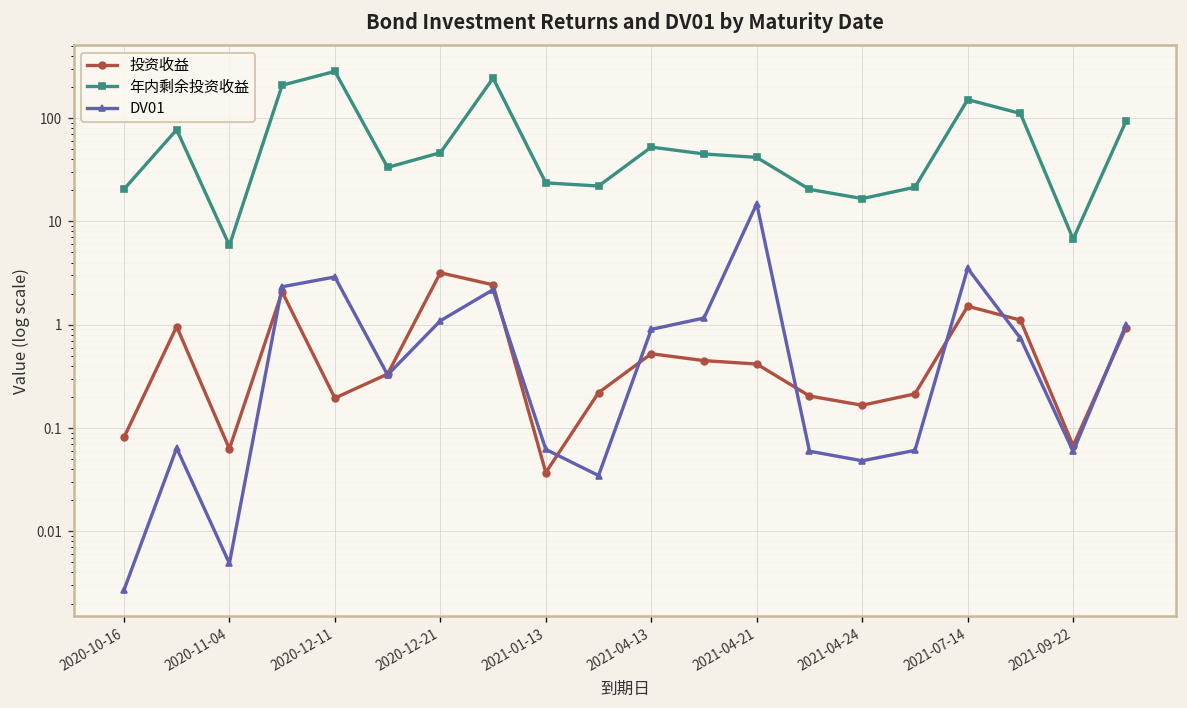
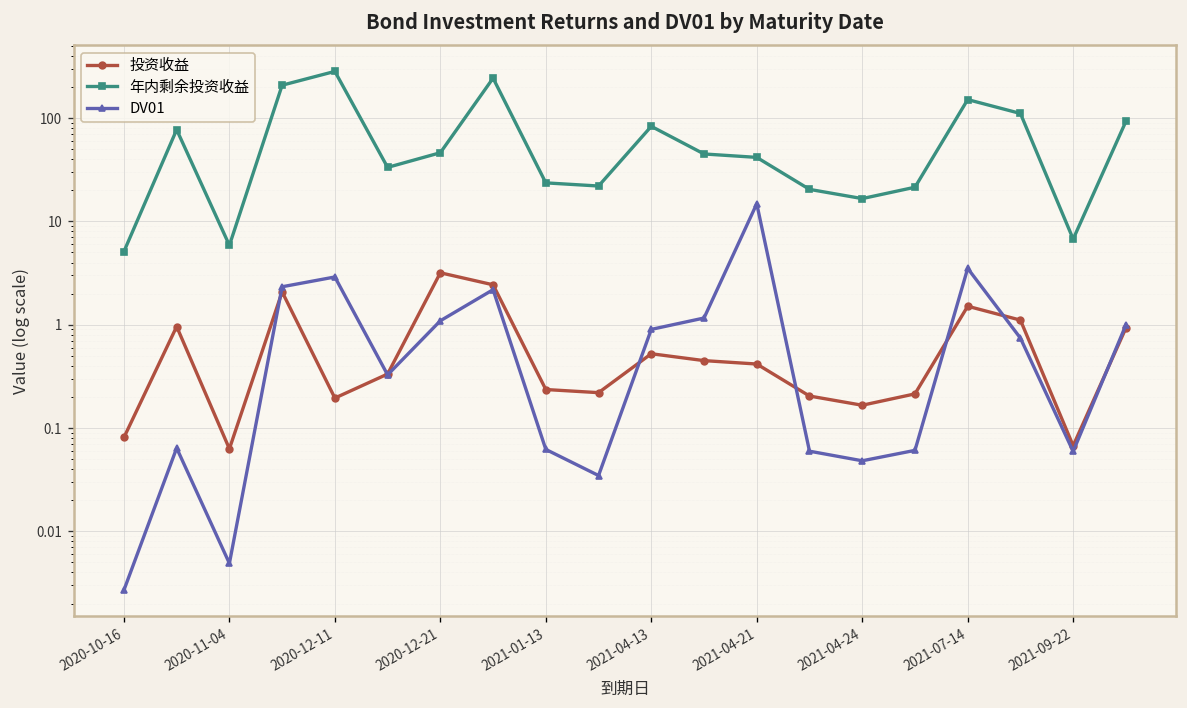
  {
    "投资收益": {
      "2020-10-16": 0.08,
      "2020-11-04": 0.06,
      "2020-12-11": 0.20,
      "2020-12-21": 3.2,
-     "2021-01-13": 0.037,
+     "2021-01-13": 0.24,
      "2021-04-13": 0.5,
      "2021-04-21": 0.4,
      "2021-04-24": 0.17,
      "2021-07-14": 1.5,
      "2021-09-22": 0.07
    },
    "年内剩余投资收益": {
-     "2020-10-16": 20,
+     "2020-10-16": 5,
      "2020-11-04": 6,
      "2020-12-11": 280,
      "2020-12-21": 50,
      "2021-01-13": 24,
-     "2021-04-13": 50,
+     "2021-04-13": 80,
      "2021-04-21": 40,
      "2021-04-24": 17,
      "2021-07-14": 150,
      "2021-09-22": 7
    },
    "DV01": {
      "2020-10-16": 0.0027,
      "2020-11-04": 0.005,
      "2020-12-11": 2.9,
      "2020-12-21": 1.1,
      "2021-01-13": 0.06,
      "2021-04-13": 0.9,
      "2021-04-21": 15,
      "2021-04-24": 0.05,
      "2021-07-14": 3.5,
      "2021-09-22": 0.06
    }
  }
